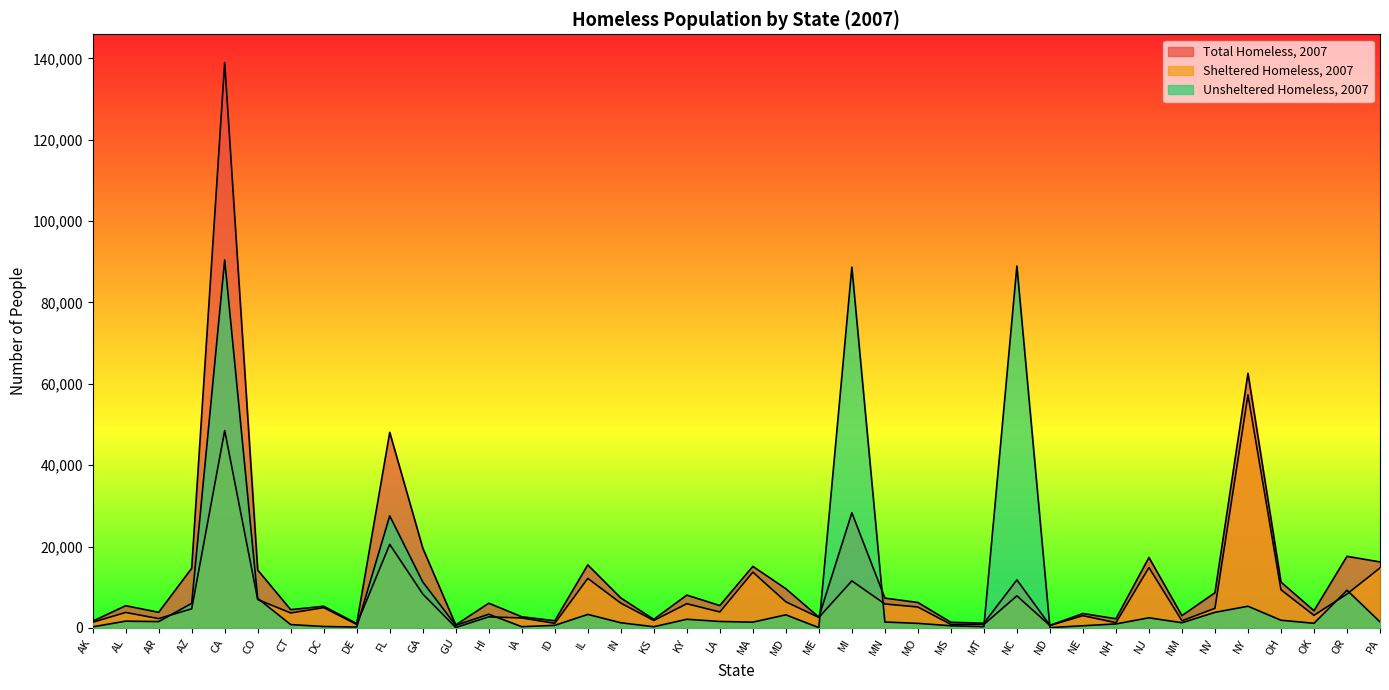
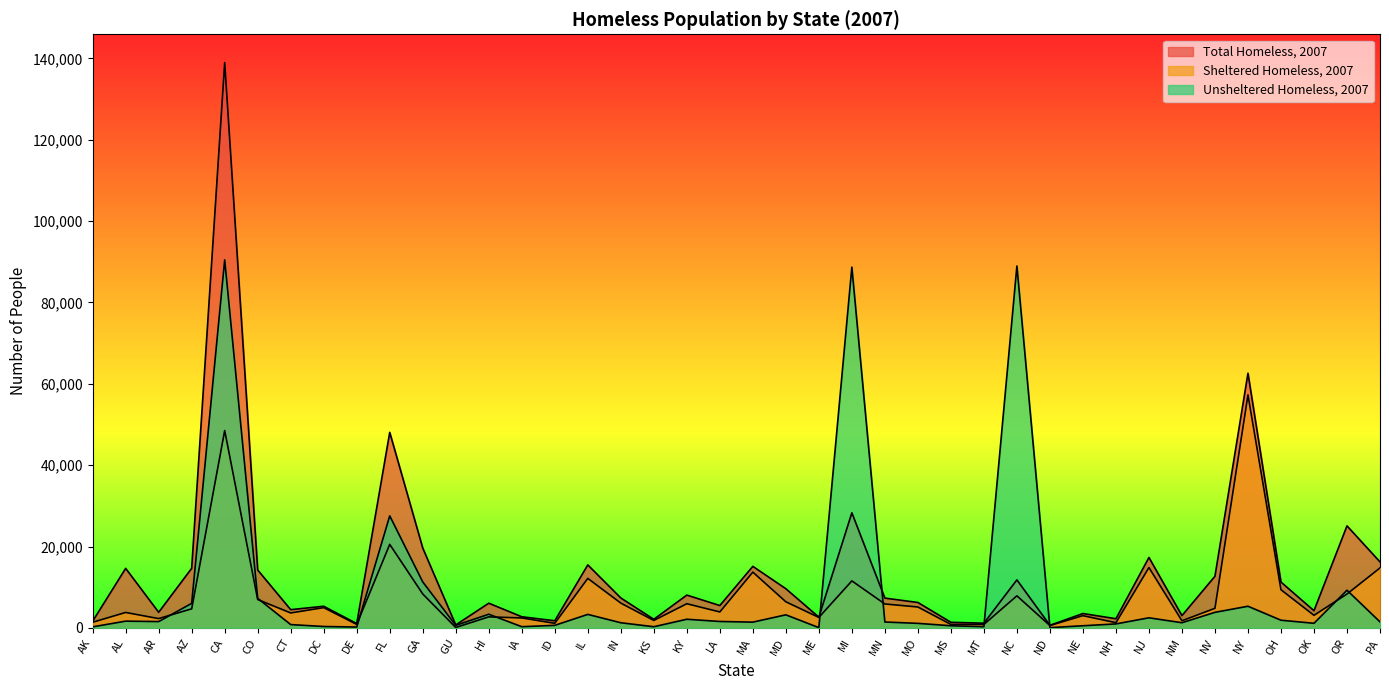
  {
    "Total Homeless, 2007": {
-     "AL": "5,000",
+     "AL": "15,000",
      "AR": "4,000",
      "AZ": "15,000",
      "CA": "139,000",
      "CO": "14,000",
      "CT": "4,000",
      "FL": "48,000",
      "GA": "20,000",
      "HI": "6,000",
      "IL": "15,000",
      "IN": "7,000",
      "KY": "8,000",
      "LA": "5,000",
      "MA": "15,000",
      "MD": "10,000",
      "MI": "28,000",
      "MN": "7,000",
      "MO": "6,000",
      "NC": "12,000",
      "NH": "2,000",
      "NJ": "17,000",
      "NM": "3,000",
-     "NV": "9,000",
+     "NV": "13,000",
      "NY": "63,000",
      "OH": "11,000",
      "OK": "4,000",
-     "OR": "18,000",
+     "OR": "25,000",
      "PA": "16,000"
    },
    "Sheltered Homeless, 2007": {
      "AL": "4,000",
      "AR": "2,000",
      "AZ": "5,000",
      "CA": "49,000",
      "CT": "4,000",
      "FL": "21,000",
      "GA": "8,000",
      "HI": "3,000",
      "IL": "12,000",
      "IN": "6,000",
      "KY": "6,000",
      "LA": "4,000",
      "MA": "14,000",
      "MD": "6,000",
      "MI": "12,000",
      "MN": "6,000",
      "MO": "5,000",
      "NC": "8,000",
      "NJ": "15,000",
      "NV": "5,000",
      "NY": "57,000",
      "OH": "9,000",
      "OK": "3,000",
      "OR": "8,000",
      "PA": "15,000"
    },
    "Unsheltered Homeless, 2007": {
      "AK": "0",
      "AL": "2,000",
      "AR": "2,000",
      "AZ": "6,000",
      "CA": "90,000",
      "CT": "1,000",
      "DC": "0",
      "DE": "0",
      "FL": "28,000",
      "GA": "11,000",
      "HI": "3,000",
      "IA": "0",
      "IL": "3,000",
      "IN": "1,000",
      "KS": "0",
      "KY": "2,000",
      "LA": "2,000",
      "MA": "1,000",
      "MD": "3,000",
      "ME": "0",
      "MI": "89,000",
      "MN": "1,000",
      "MO": "1,000",
      "NC": "89,000",
      "NE": "1,000",
      "NJ": "2,000",
      "NV": "4,000",
      "NY": "5,000",
      "OH": "2,000",
      "OK": "1,000",
      "OR": "9,000",
      "PA": "1,000"
    }
  }
